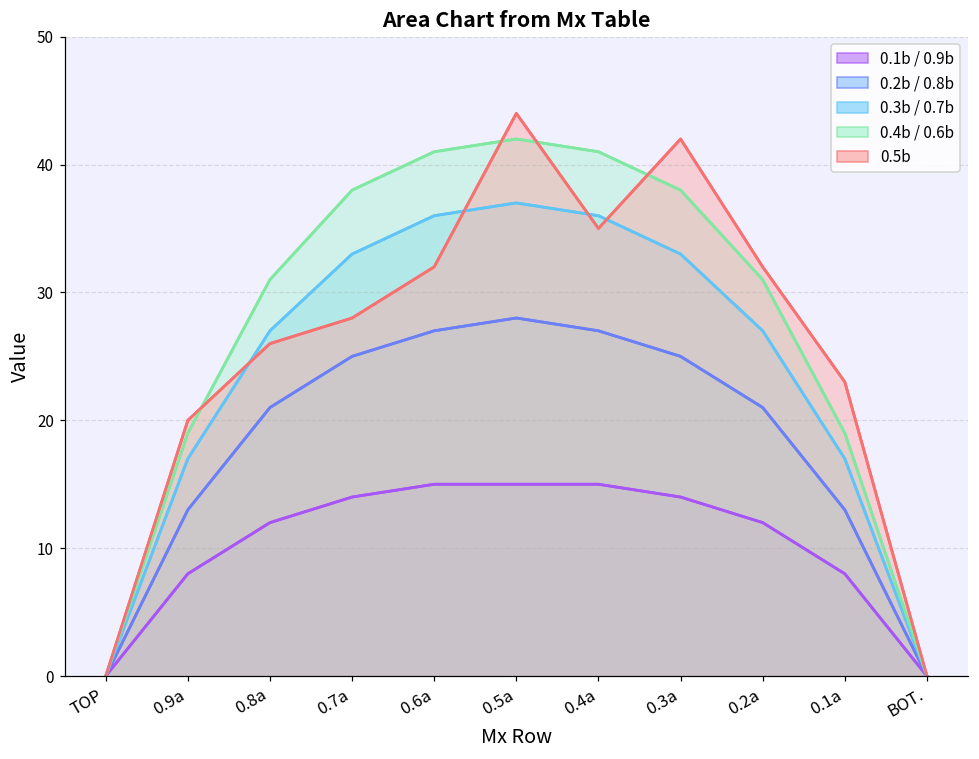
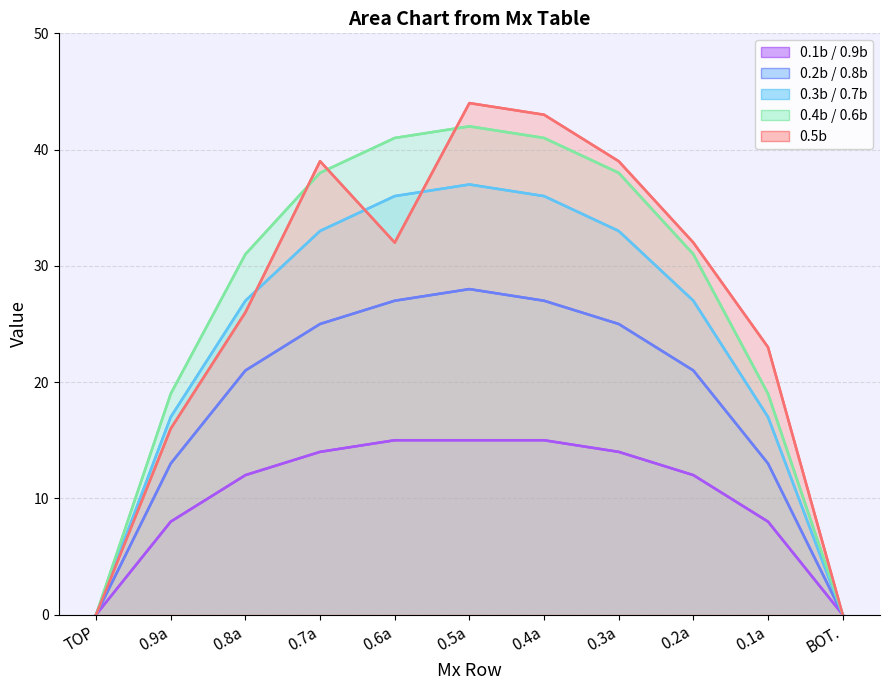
  {
    "0.5b": {
-     "0.9a": 20,
+     "0.9a": 16,
      "0.8a": 26,
-     "0.7a": 28,
+     "0.7a": 39,
      "0.6a": 32,
      "0.5a": 44,
-     "0.4a": 35,
-     "0.3a": 42,
+     "0.4a": 43,
+     "0.3a": 39,
      "0.2a": 32,
      "0.1a": 23
    }
  }
